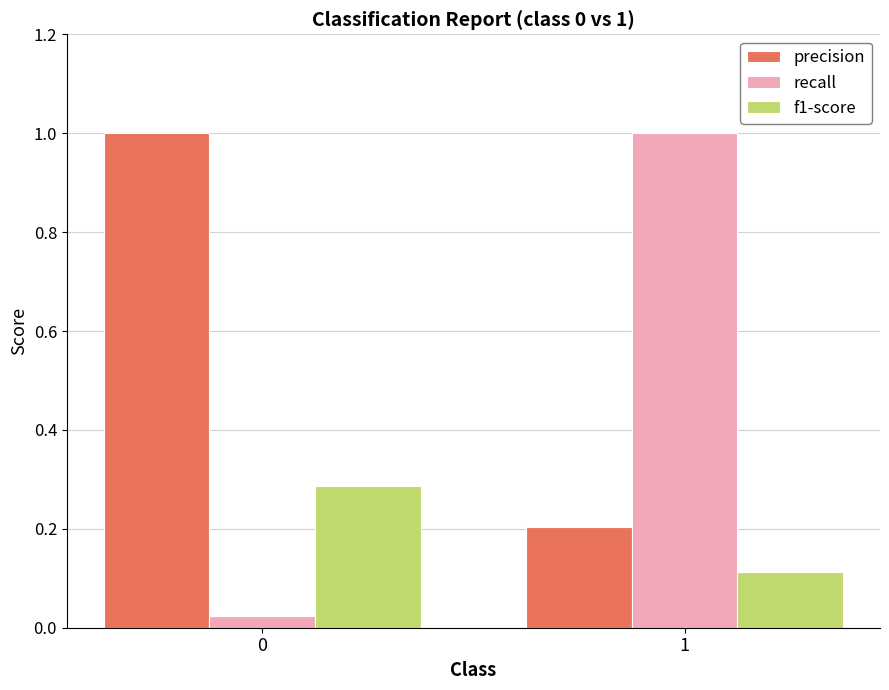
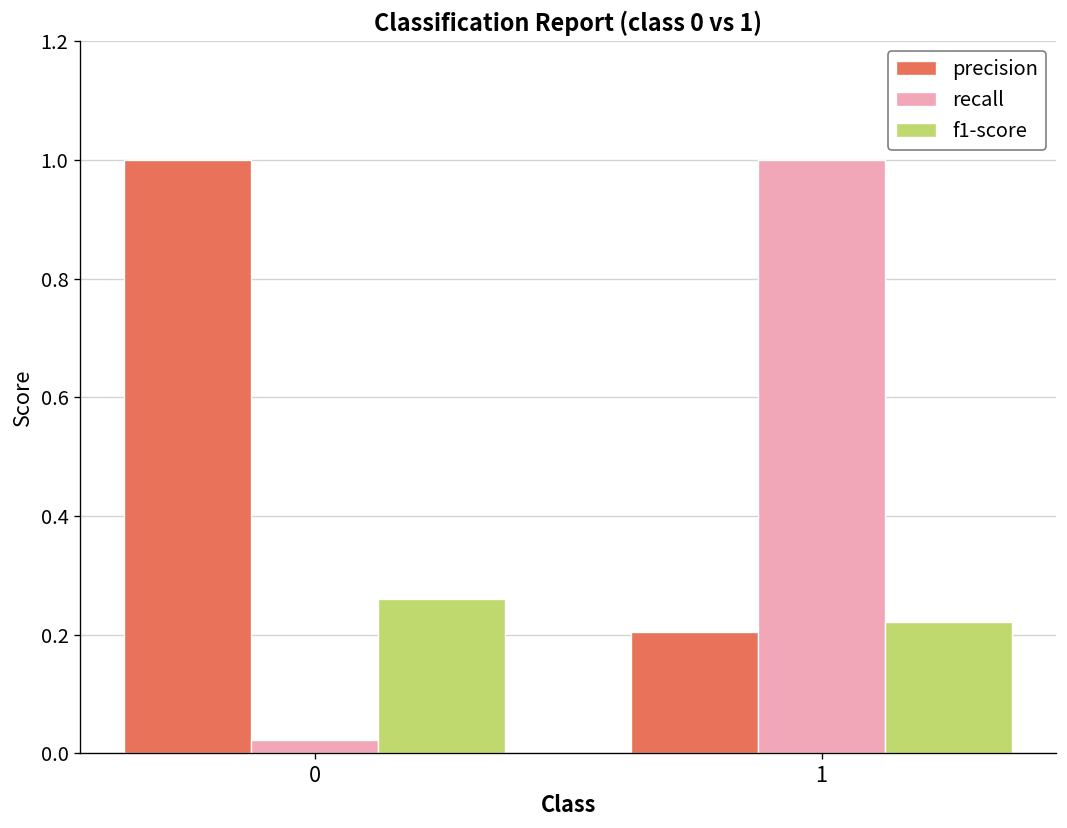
  {
    "precision": {
      "0": 1.00,
      "1": 0.20
    },
    "recall": {
      "0": 0.02,
      "1": 1.00
    },
    "f1-score": {
-     "0": 0.29,
-     "1": 0.11
+     "0": 0.26,
+     "1": 0.22
    }
  }
